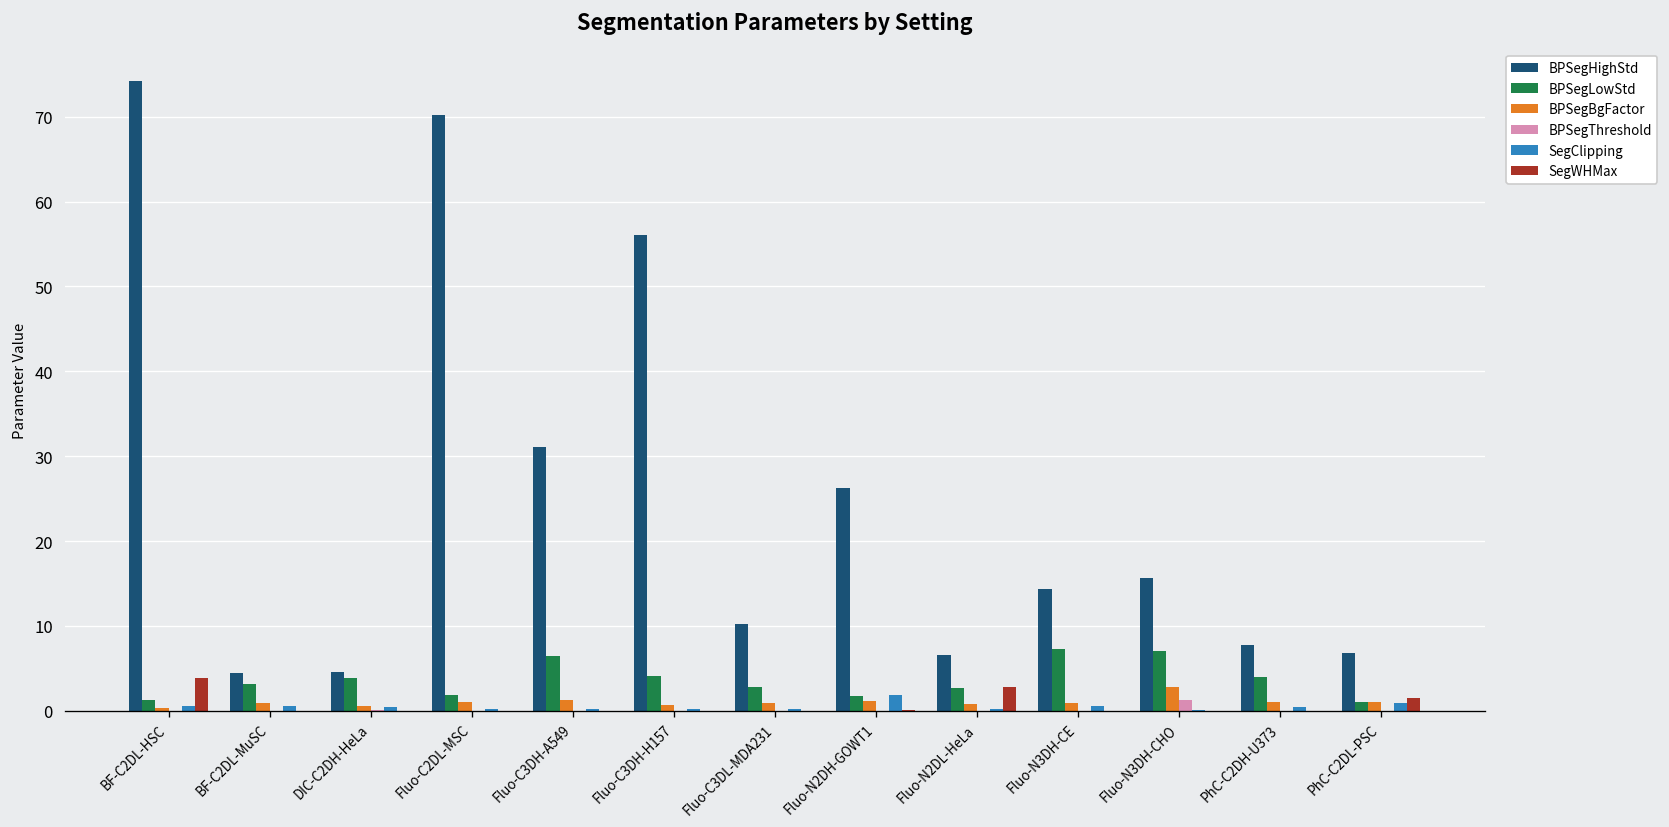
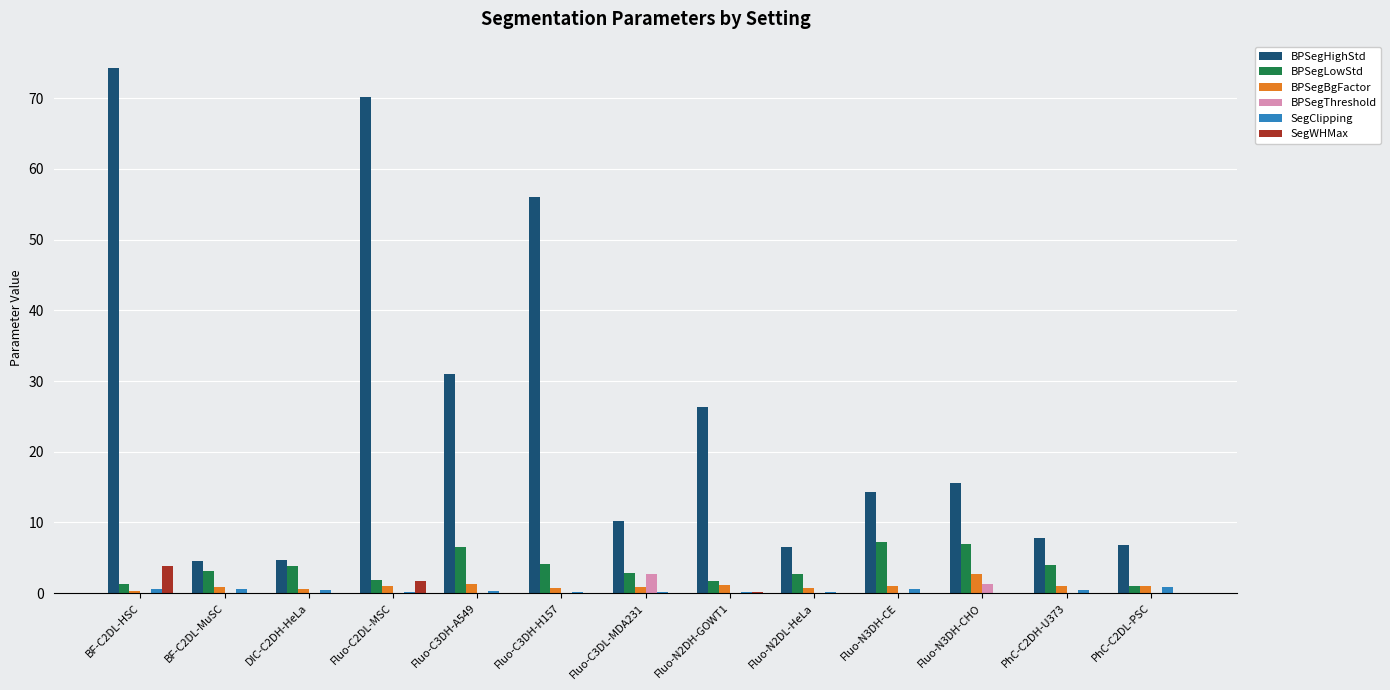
  {
    "BPSegHighStd": {
      "BF-C2DL-HSC": 74,
      "BF-C2DL-MuSC": 5,
      "DIC-C2DH-HeLa": 5,
      "Fluo-C2DL-MSC": 70,
      "Fluo-C3DH-A549": 31,
      "Fluo-C3DH-H157": 56,
      "Fluo-C3DL-MDA231": 10,
      "Fluo-N2DH-GOWT1": 26,
      "Fluo-N2DL-HeLa": 7,
      "Fluo-N3DH-CE": 14,
      "Fluo-N3DH-CHO": 16,
      "PhC-C2DH-U373": 8,
      "PhC-C2DL-PSC": 7
    },
    "BPSegLowStd": {
      "BF-C2DL-HSC": 1,
      "BF-C2DL-MuSC": 3,
      "DIC-C2DH-HeLa": 4,
      "Fluo-C2DL-MSC": 2,
      "Fluo-C3DH-A549": 6,
      "Fluo-C3DH-H157": 4,
      "Fluo-C3DL-MDA231": 3,
      "Fluo-N2DH-GOWT1": 2,
      "Fluo-N2DL-HeLa": 3,
      "Fluo-N3DH-CE": 7,
      "Fluo-N3DH-CHO": 7,
      "PhC-C2DH-U373": 4,
      "PhC-C2DL-PSC": 1
    },
    "BPSegBgFactor": {
      "BF-C2DL-MuSC": 1,
      "DIC-C2DH-HeLa": 1,
      "Fluo-C2DL-MSC": 1,
      "Fluo-C3DH-A549": 1,
      "Fluo-C3DH-H157": 1,
      "Fluo-C3DL-MDA231": 1,
      "Fluo-N2DH-GOWT1": 1,
      "Fluo-N2DL-HeLa": 1,
      "Fluo-N3DH-CE": 1,
      "Fluo-N3DH-CHO": 3,
      "PhC-C2DH-U373": 1,
      "PhC-C2DL-PSC": 1
    },
    "BPSegThreshold": {
-     "Fluo-C3DL-MDA231": 0,
+     "Fluo-C3DL-MDA231": 3,
      "Fluo-N3DH-CHO": 1
    },
    "SegClipping": {
      "BF-C2DL-HSC": 1,
      "BF-C2DL-MuSC": 1,
      "DIC-C2DH-HeLa": 0,
-     "Fluo-N2DH-GOWT1": 2,
+     "Fluo-N2DH-GOWT1": 0,
      "Fluo-N3DH-CE": 1,
      "PhC-C2DH-U373": 0,
      "PhC-C2DL-PSC": 1
    },
    "SegWHMax": {
      "BF-C2DL-HSC": 4,
-     "Fluo-C2DL-MSC": 0,
-     "Fluo-N2DL-HeLa": 3,
-     "PhC-C2DL-PSC": 1
+     "Fluo-C2DL-MSC": 2,
+     "Fluo-N2DL-HeLa": 0,
+     "PhC-C2DL-PSC": 0
    }
  }
